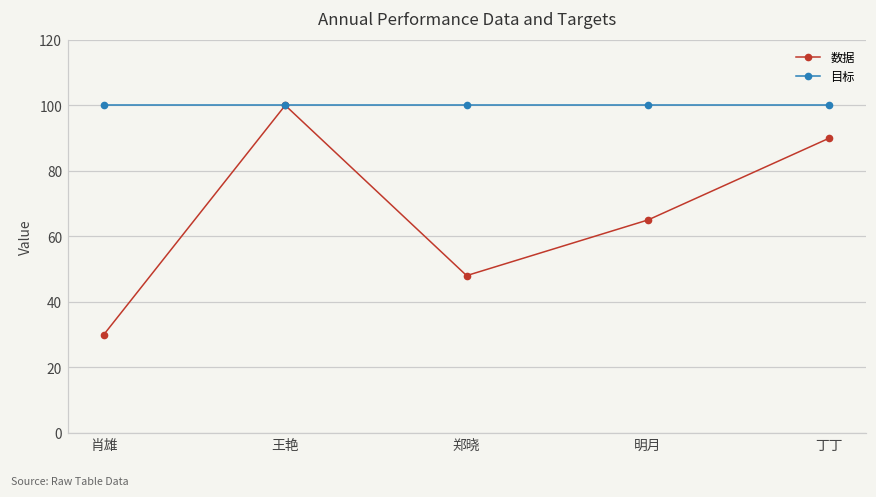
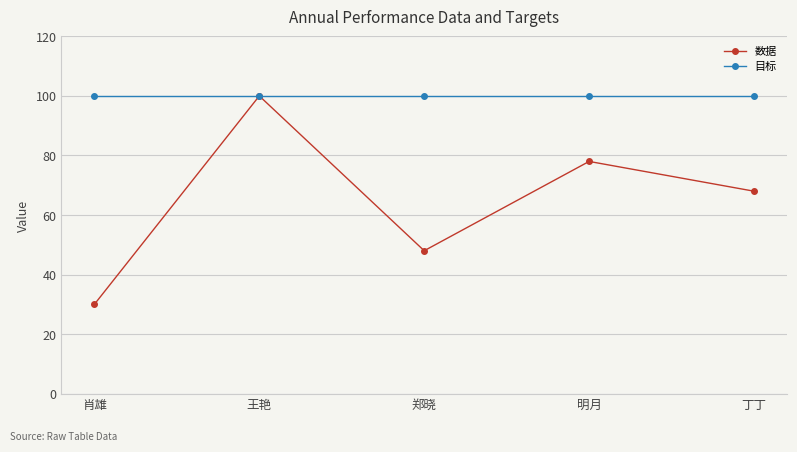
  {
    "数据": {
      "肖雄": 30,
      "郑晓": 48,
-     "明月": 65,
-     "丁丁": 90
+     "明月": 78,
+     "丁丁": 68
    },
    "目标": {
      "肖雄": 100,
      "郑晓": 100,
      "明月": 100,
      "丁丁": 100
    }
  }
